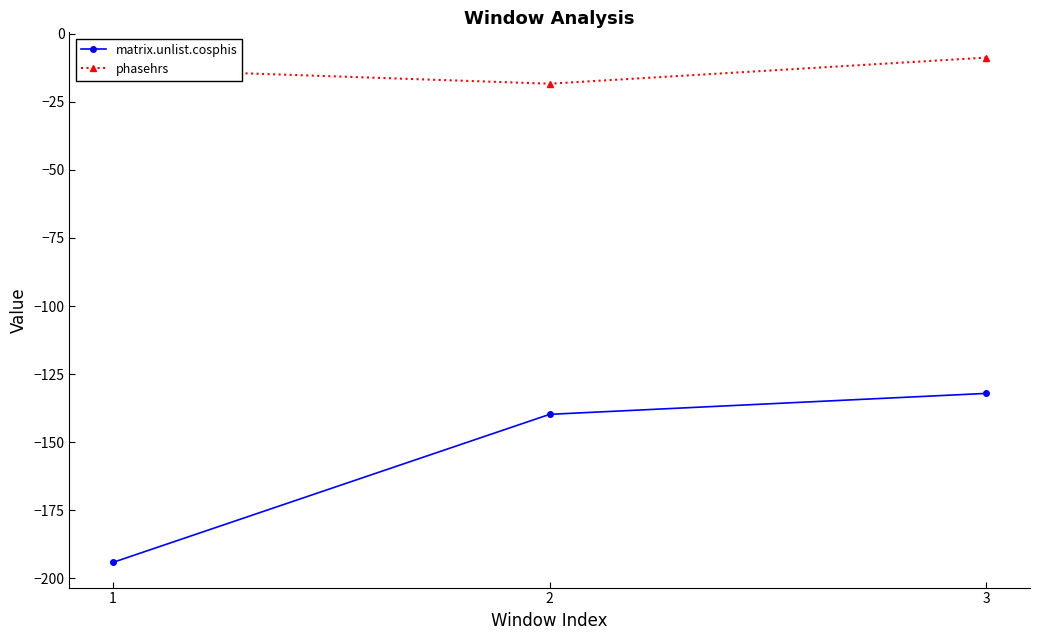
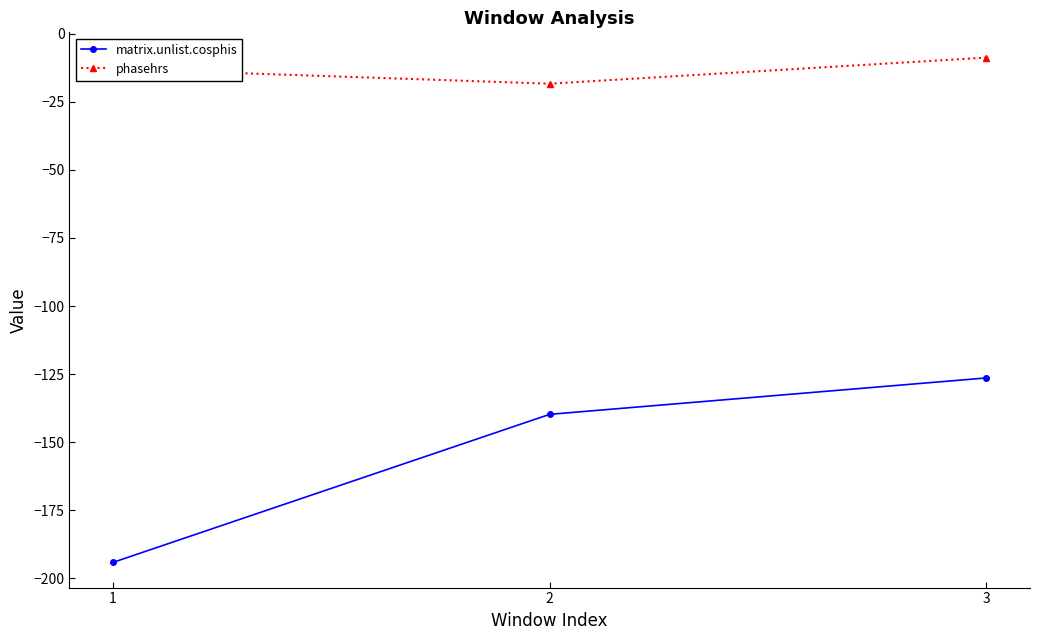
  {
    "matrix.unlist.cosphis": {
      "1": -194,
      "2": -140,
-     "3": -132
+     "3": -126
    },
    "phasehrs": {
      "2": -18,
      "3": -9
    }
  }
